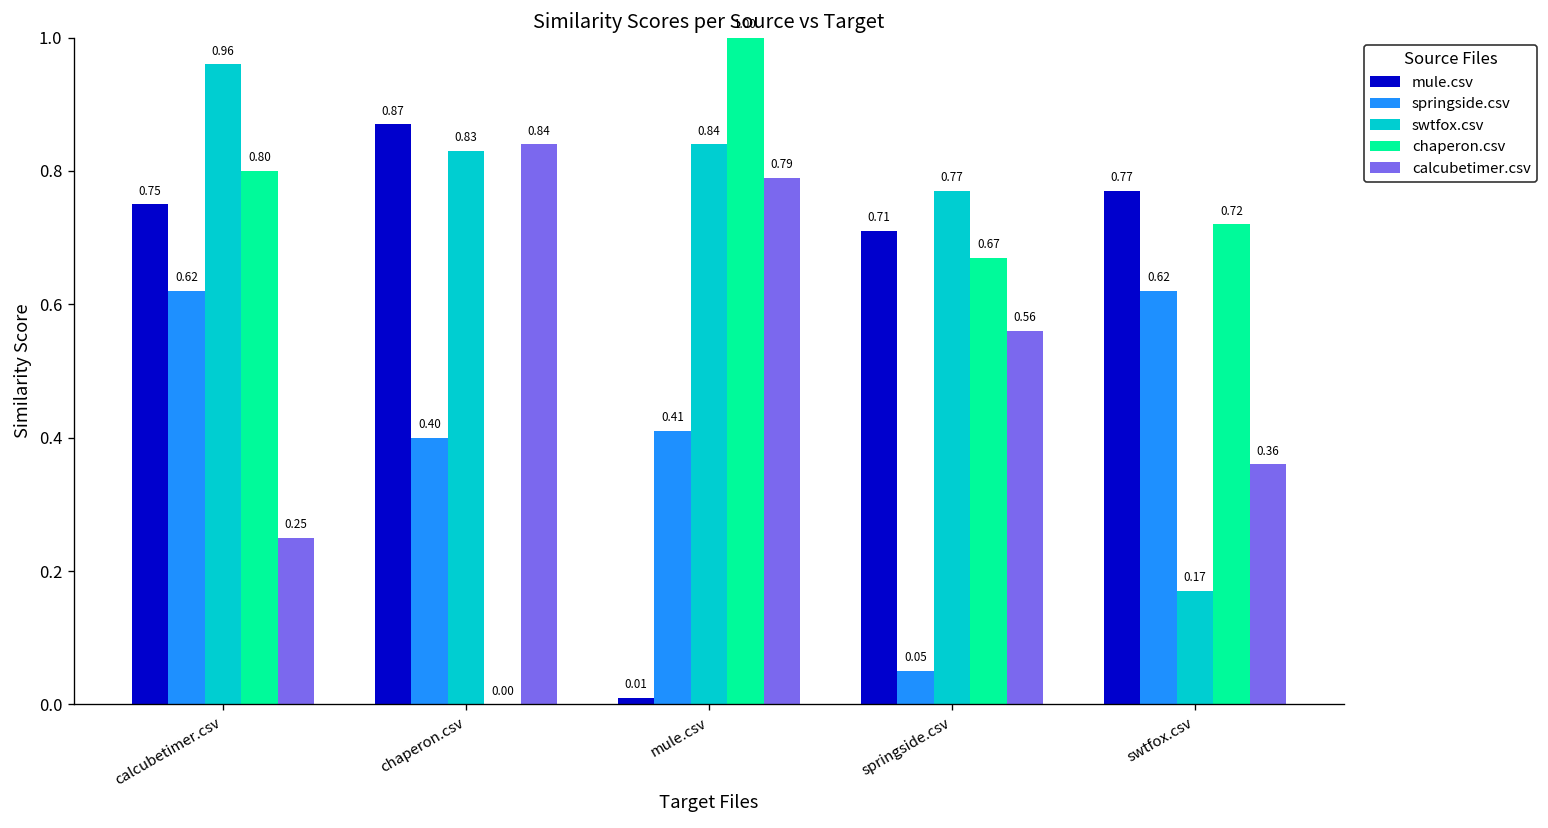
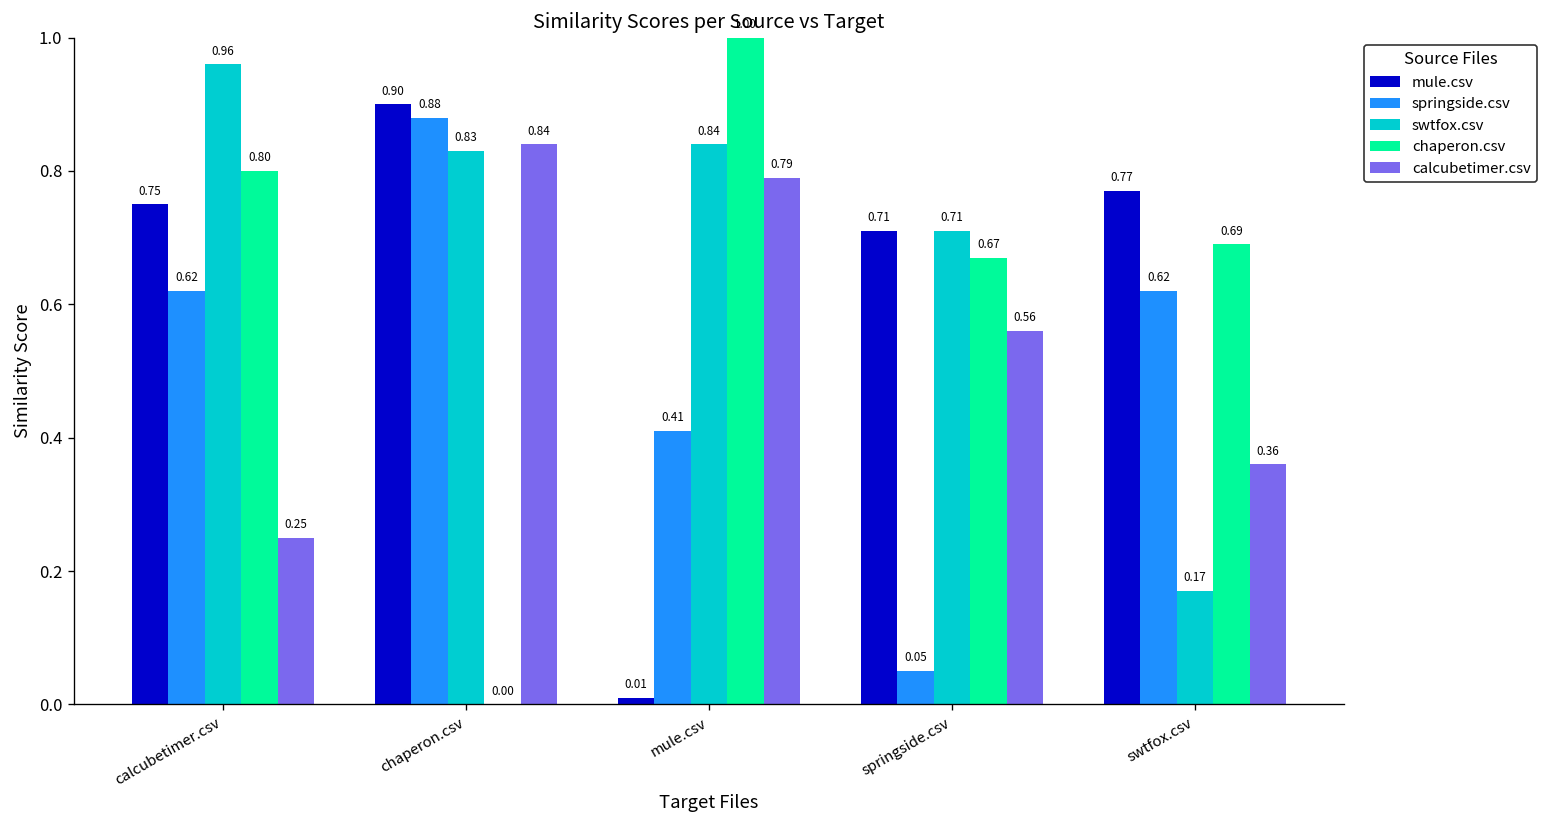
  {
    "mule.csv": {
      "calcubetimer.csv": 0.75,
-     "chaperon.csv": 0.87,
+     "chaperon.csv": 0.90,
      "mule.csv": 0.01,
      "springside.csv": 0.71,
      "swtfox.csv": 0.77
    },
    "springside.csv": {
      "calcubetimer.csv": 0.62,
-     "chaperon.csv": 0.40,
+     "chaperon.csv": 0.88,
      "mule.csv": 0.41,
      "springside.csv": 0.05,
      "swtfox.csv": 0.62
    },
    "swtfox.csv": {
      "calcubetimer.csv": 0.96,
      "chaperon.csv": 0.83,
      "mule.csv": 0.84,
-     "springside.csv": 0.77,
+     "springside.csv": 0.71,
      "swtfox.csv": 0.17
    },
    "chaperon.csv": {
      "calcubetimer.csv": 0.80,
      "chaperon.csv": 0.00,
      "mule.csv": 1.00,
      "springside.csv": 0.67,
-     "swtfox.csv": 0.72
+     "swtfox.csv": 0.69
    },
    "calcubetimer.csv": {
      "calcubetimer.csv": 0.25,
      "chaperon.csv": 0.84,
      "mule.csv": 0.79,
      "springside.csv": 0.56,
      "swtfox.csv": 0.36
    }
  }
